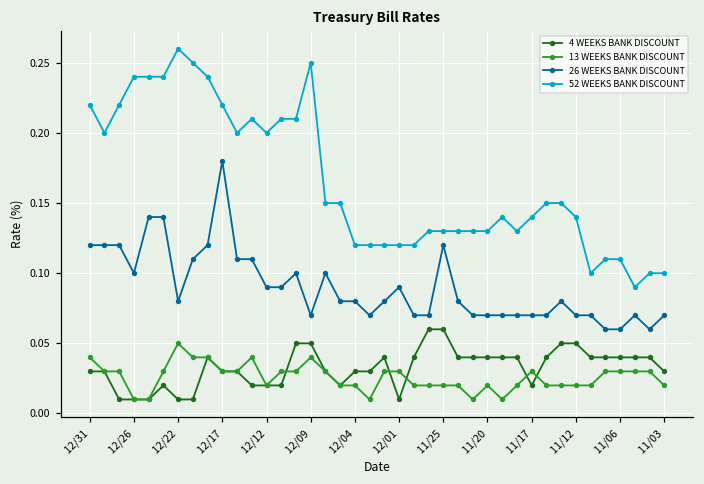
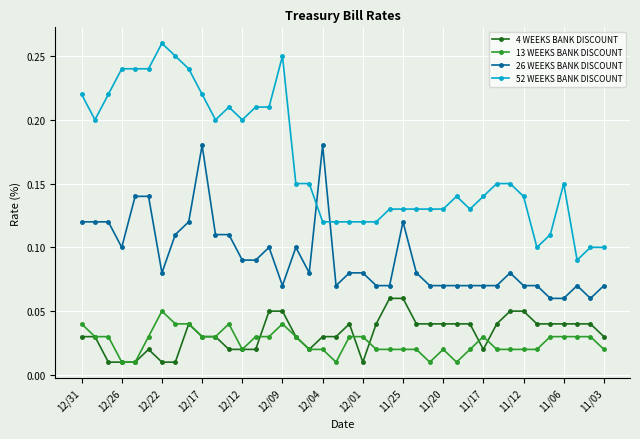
  {
    "26 WEEKS BANK DISCOUNT": {
      "12/31": 0.12,
      "12/26": 0.10,
      "12/22": 0.08,
      "12/17": 0.18,
      "12/12": 0.09,
      "12/09": 0.07,
-     "12/04": 0.08,
-     "12/01": 0.09,
+     "12/04": 0.18,
+     "12/01": 0.08,
      "11/25": 0.12,
      "11/20": 0.07,
      "11/17": 0.07,
      "11/12": 0.07,
      "11/06": 0.06,
      "11/03": 0.07
    },
    "52 WEEKS BANK DISCOUNT": {
      "12/31": 0.22,
      "12/26": 0.24,
      "12/22": 0.26,
      "12/17": 0.22,
      "12/12": 0.20,
      "12/09": 0.25,
      "12/04": 0.12,
      "12/01": 0.12,
      "11/25": 0.13,
      "11/20": 0.13,
      "11/17": 0.14,
      "11/12": 0.14,
-     "11/06": 0.11,
+     "11/06": 0.15,
      "11/03": 0.10
    }
  }
